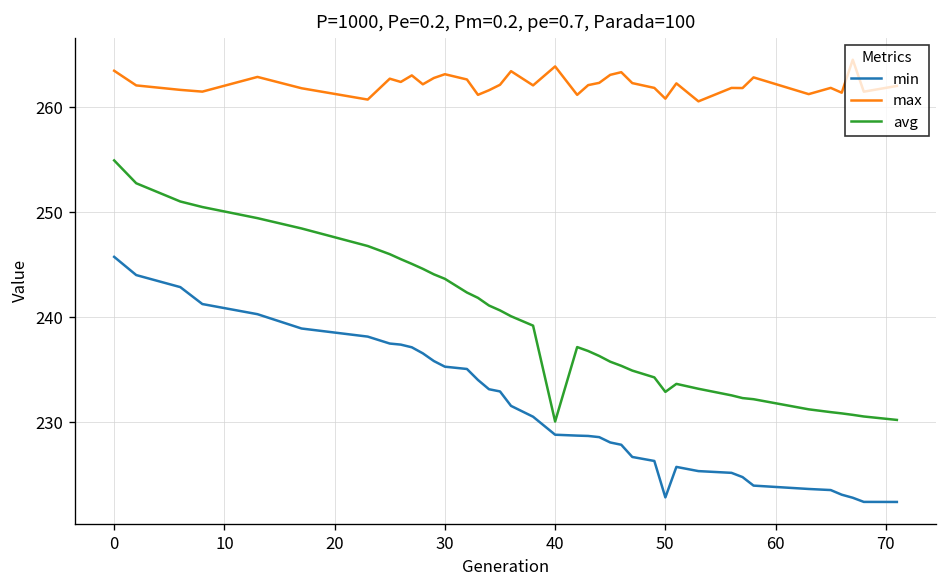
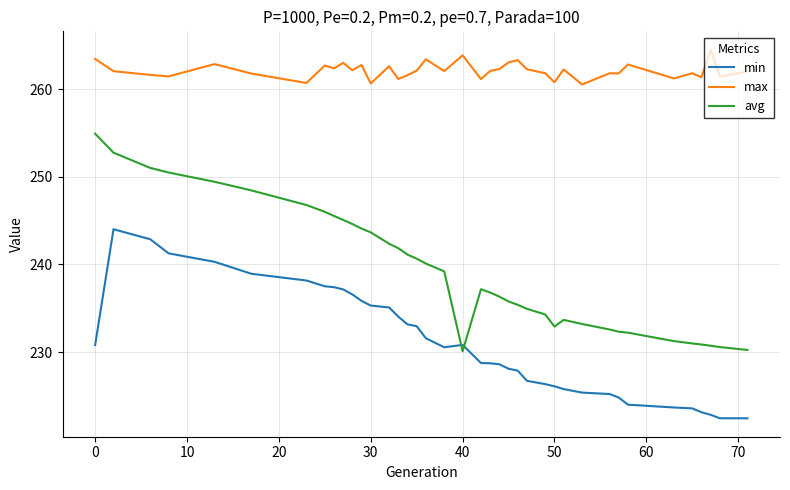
  {
    "min": {
-     "0": 246,
+     "0": 231,
      "30": 235,
-     "40": 229,
-     "50": 223
+     "40": 231,
+     "50": 226
    },
    "max": {
      "0": 263,
-     "30": 263,
+     "30": 261,
      "40": 264,
      "50": 261
    },
    "avg": {
      "0": 255,
      "30": 244,
      "40": 230,
      "50": 233
    }
  }
